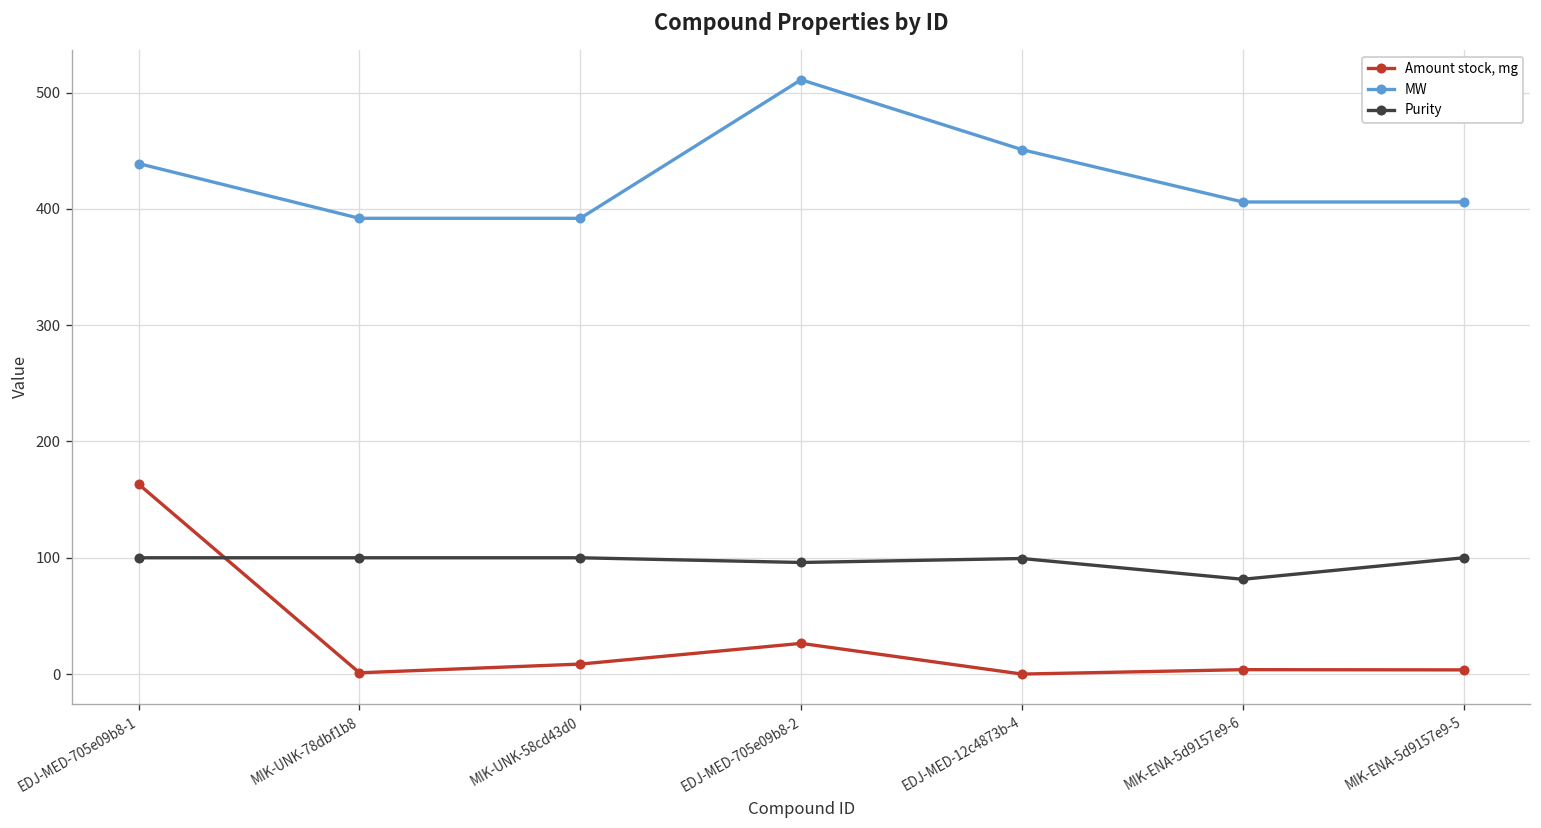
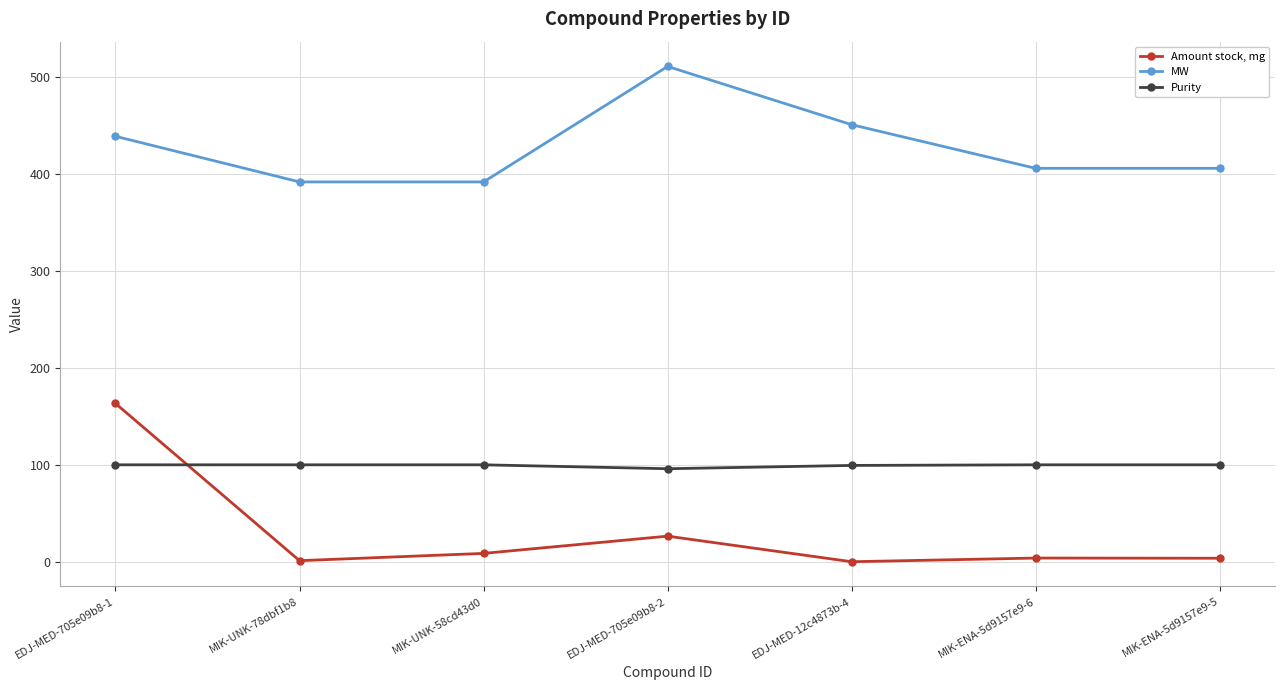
  {
    "Amount stock, mg": {
      "EDJ-MED-705e09b8-1": 160,
      "MIK-UNK-78dbf1b8": 0,
      "MIK-UNK-58cd43d0": 10,
      "EDJ-MED-705e09b8-2": 30,
      "EDJ-MED-12c4873b-4": 0,
      "MIK-ENA-5d9157e9-6": 0,
      "MIK-ENA-5d9157e9-5": 0
    },
    "MW": {
      "EDJ-MED-705e09b8-1": 440,
      "MIK-UNK-78dbf1b8": 390,
      "MIK-UNK-58cd43d0": 390,
      "EDJ-MED-705e09b8-2": 510,
      "EDJ-MED-12c4873b-4": 450,
      "MIK-ENA-5d9157e9-6": 410,
      "MIK-ENA-5d9157e9-5": 410
    },
    "Purity": {
      "EDJ-MED-705e09b8-1": 100,
      "MIK-UNK-78dbf1b8": 100,
      "MIK-UNK-58cd43d0": 100,
      "EDJ-MED-705e09b8-2": 100,
      "EDJ-MED-12c4873b-4": 100,
-     "MIK-ENA-5d9157e9-6": 80,
+     "MIK-ENA-5d9157e9-6": 100,
      "MIK-ENA-5d9157e9-5": 100
    }
  }
